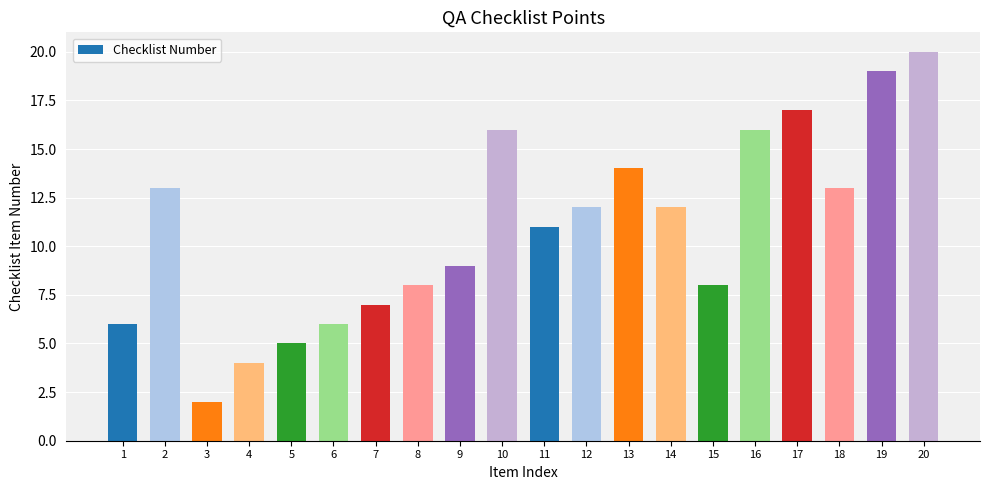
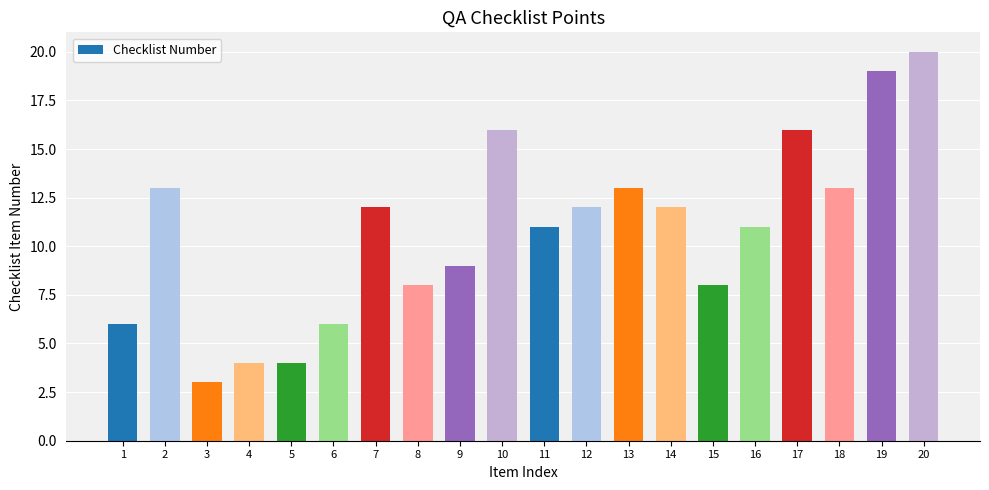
  {
    "1": 6,
    "2": 13,
-   "3": 2,
+   "3": 3,
    "4": 4,
-   "5": 5,
+   "5": 4,
    "6": 6,
-   "7": 7,
+   "7": 12,
    "8": 8,
    "9": 9,
    "10": 16,
    "11": 11,
    "12": 12,
-   "13": 14,
+   "13": 13,
    "14": 12,
    "15": 8,
-   "16": 16,
-   "17": 17,
+   "16": 11,
+   "17": 16,
    "18": 13,
    "19": 19,
    "20": 20
  }
